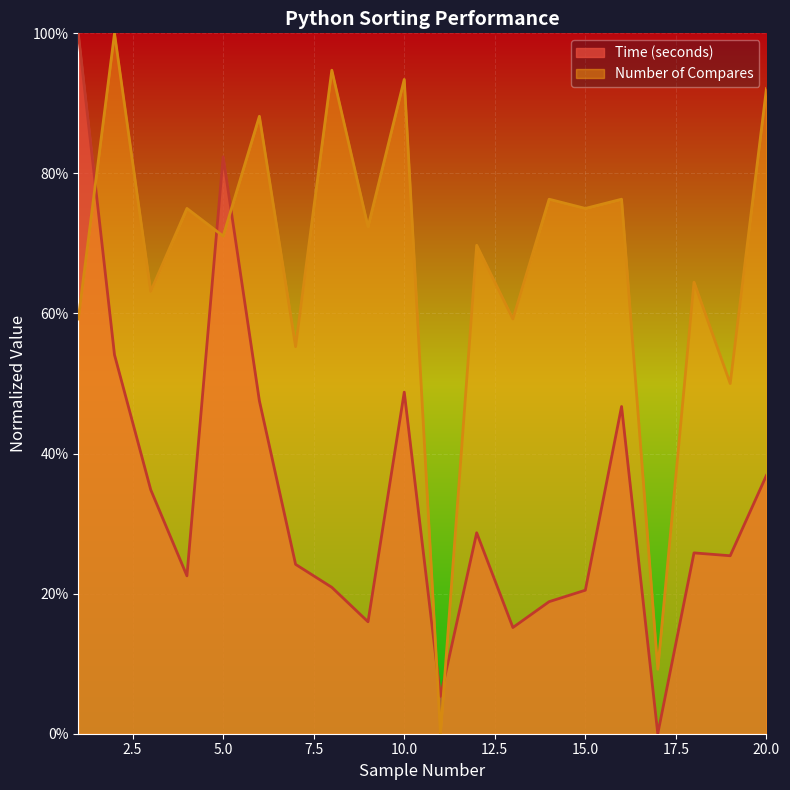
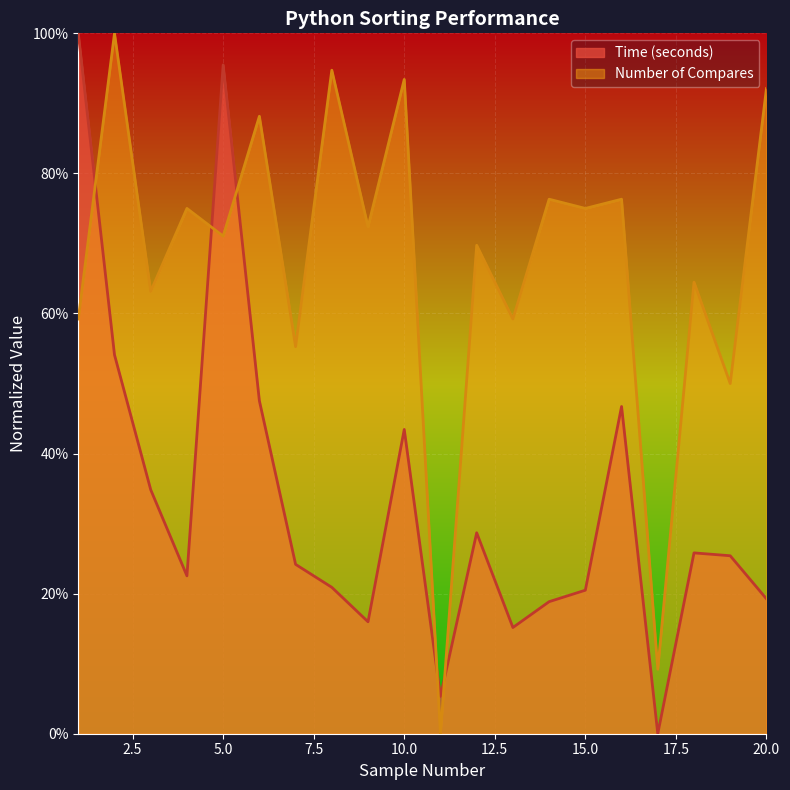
  {
    "Time (seconds)": {
-     "5.0": "82%",
-     "10.0": "49%",
+     "5.0": "95%",
+     "10.0": "43%",
      "15.0": "20%",
-     "20.0": "37%"
+     "20.0": "19%"
    },
    "Number of Compares": {
      "5.0": "71%",
      "10.0": "93%",
      "15.0": "75%",
      "20.0": "92%"
    }
  }
